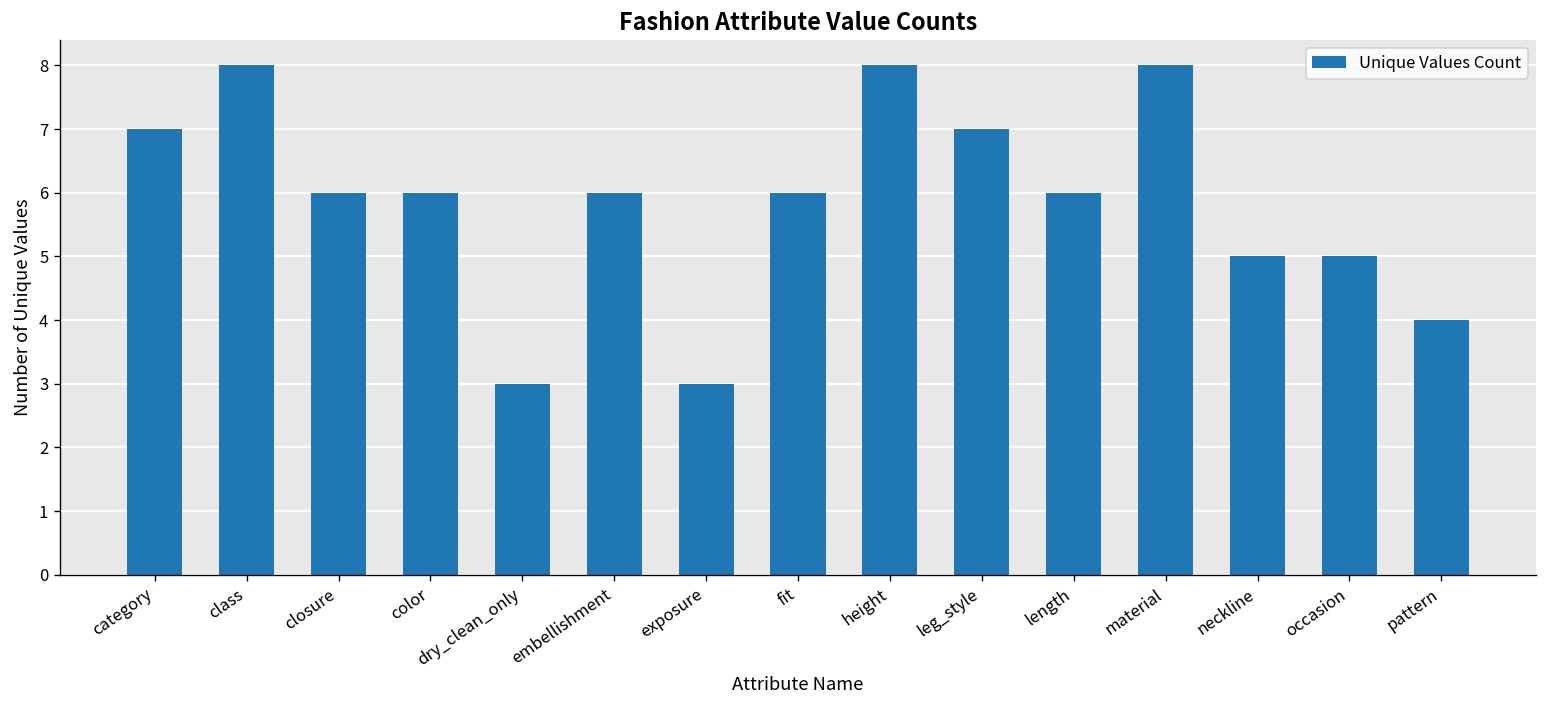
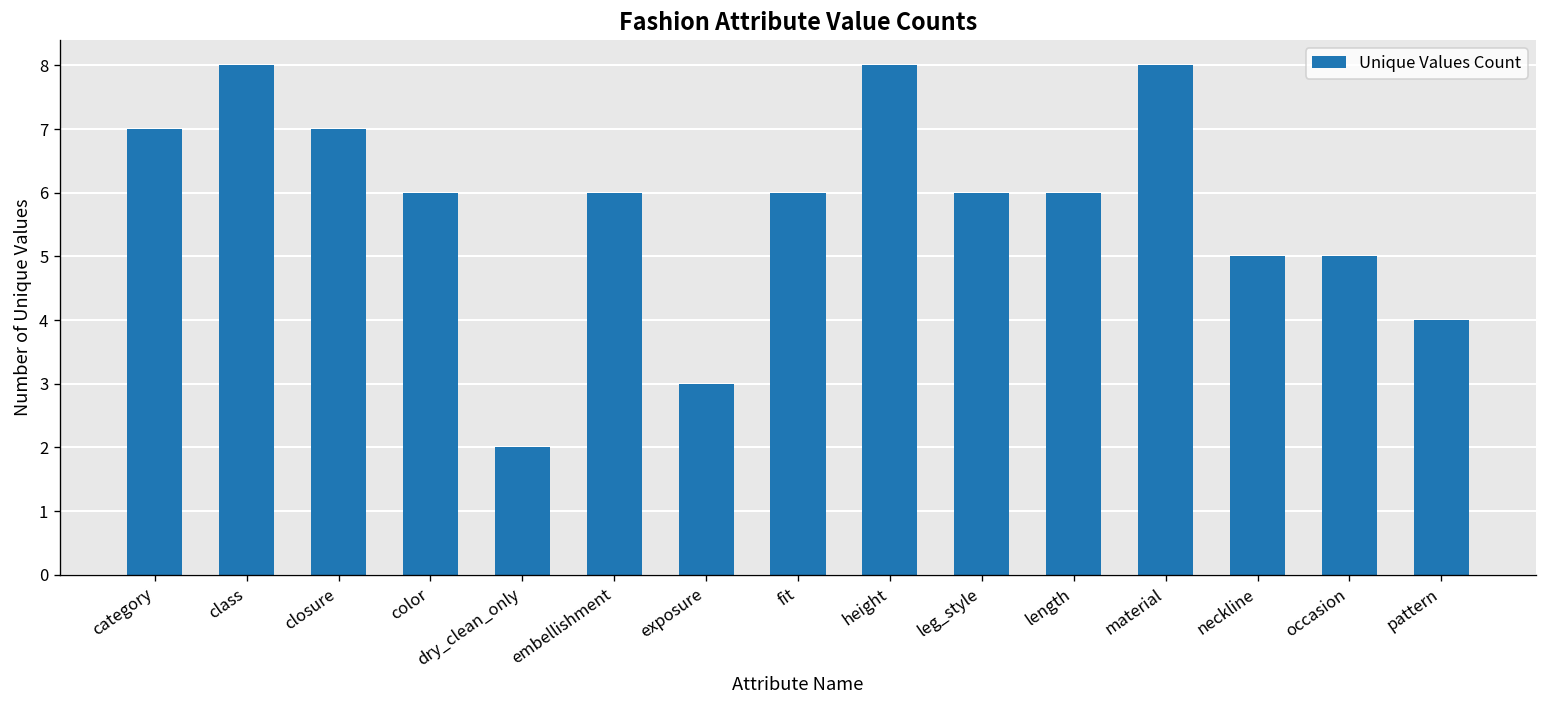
  {
    "category": 7,
    "class": 8,
-   "closure": 6,
+   "closure": 7,
    "color": 6,
-   "dry_clean_only": 3,
+   "dry_clean_only": 2,
    "embellishment": 6,
    "exposure": 3,
    "fit": 6,
    "height": 8,
-   "leg_style": 7,
+   "leg_style": 6,
    "length": 6,
    "material": 8,
    "neckline": 5,
    "occasion": 5,
    "pattern": 4
  }
